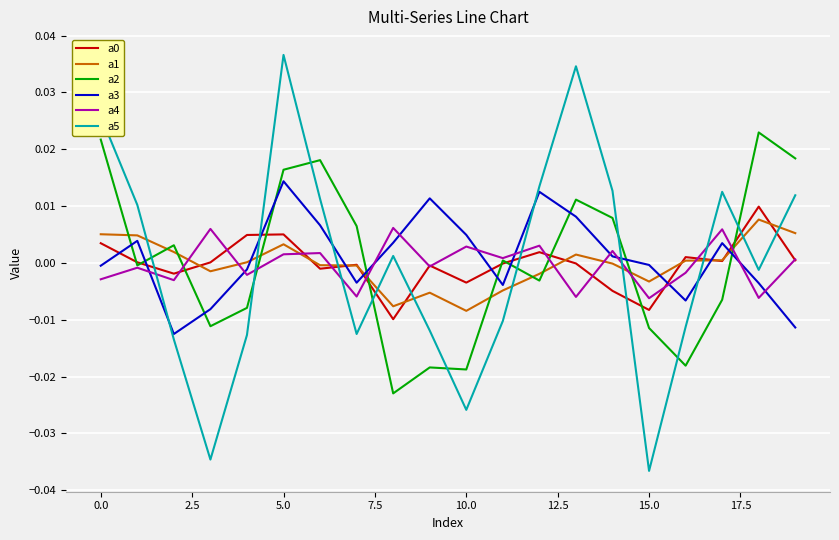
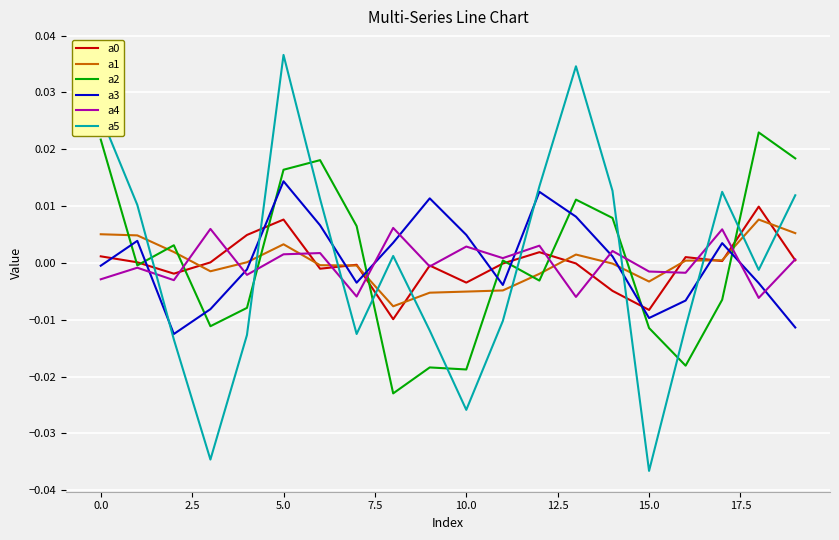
  {
    "a0": {
-     "0.0": 0.003,
-     "5.0": 0.005,
+     "0.0": 0.001,
+     "5.0": 0.008,
      "10.0": -0.003,
      "15.0": -0.008
    },
    "a1": {
      "0.0": 0.005,
      "5.0": 0.003,
-     "10.0": -0.008,
+     "10.0": -0.005,
      "15.0": -0.003
    },
    "a2": {
      "0.0": 0.022,
      "5.0": 0.016,
      "10.0": -0.019,
      "15.0": -0.011
    },
    "a3": {
      "0.0": 0.000,
      "5.0": 0.014,
      "10.0": 0.005,
-     "15.0": 0.000
+     "15.0": -0.010
    },
    "a4": {
      "0.0": -0.003,
      "5.0": 0.002,
      "10.0": 0.003,
-     "15.0": -0.006
+     "15.0": -0.002
    },
    "a5": {
      "5.0": 0.037,
      "10.0": -0.026,
      "15.0": -0.037
    }
  }
